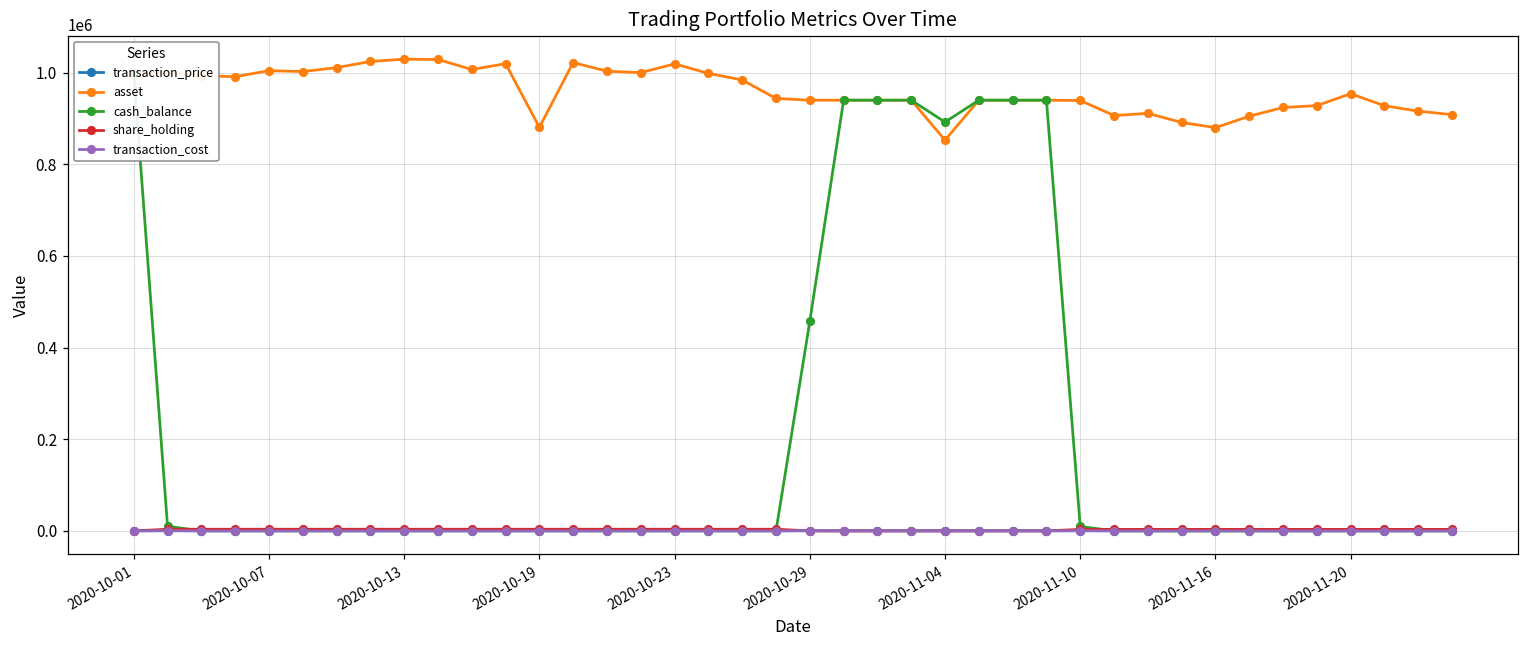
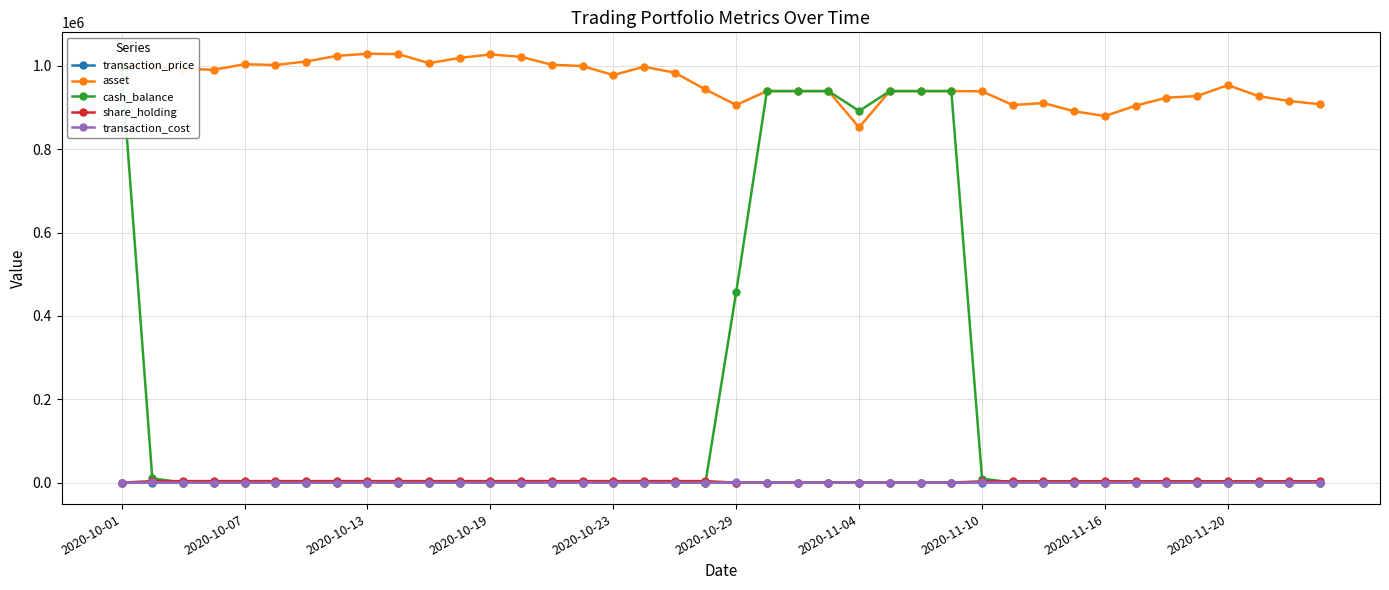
  {
    "asset": {
      "2020-10-07": 1000000,
      "2020-10-13": 1030000,
-     "2020-10-19": 880000,
-     "2020-10-23": 1020000,
-     "2020-10-29": 940000,
+     "2020-10-19": 1030000,
+     "2020-10-23": 980000,
+     "2020-10-29": 910000,
      "2020-11-04": 850000,
      "2020-11-10": 940000,
      "2020-11-16": 880000,
      "2020-11-20": 950000
    },
    "cash_balance": {
      "2020-10-29": 460000,
      "2020-11-04": 890000,
      "2020-11-10": 10000
    }
  }
